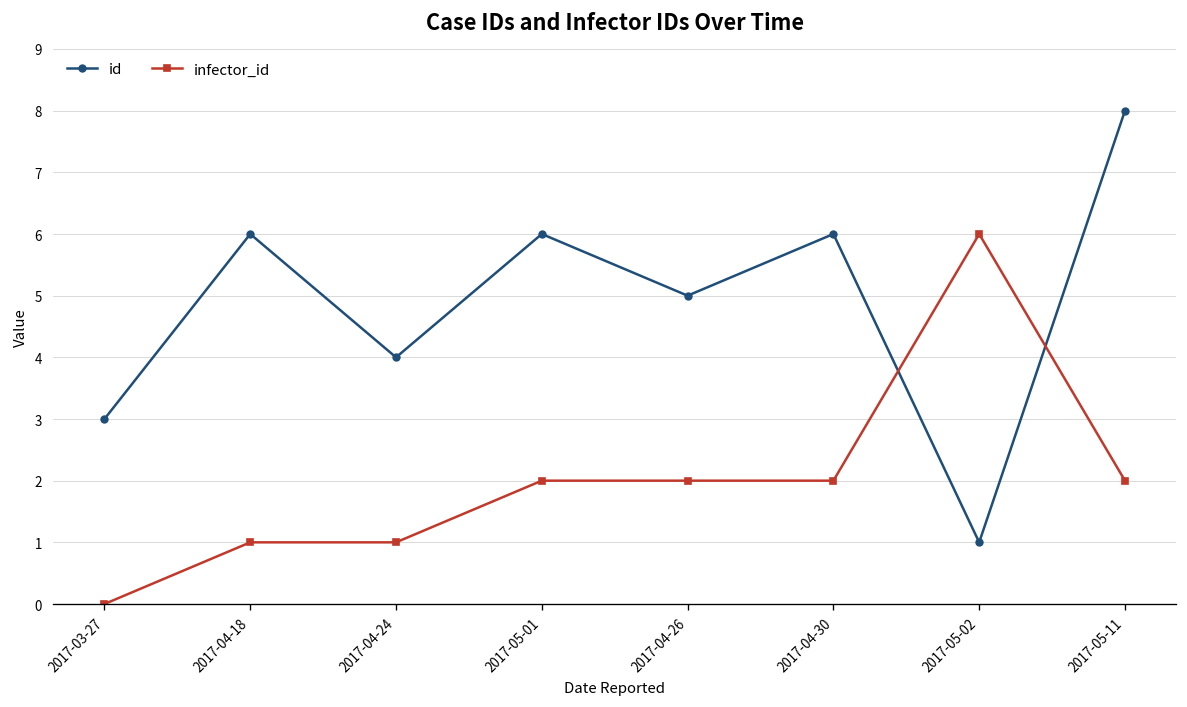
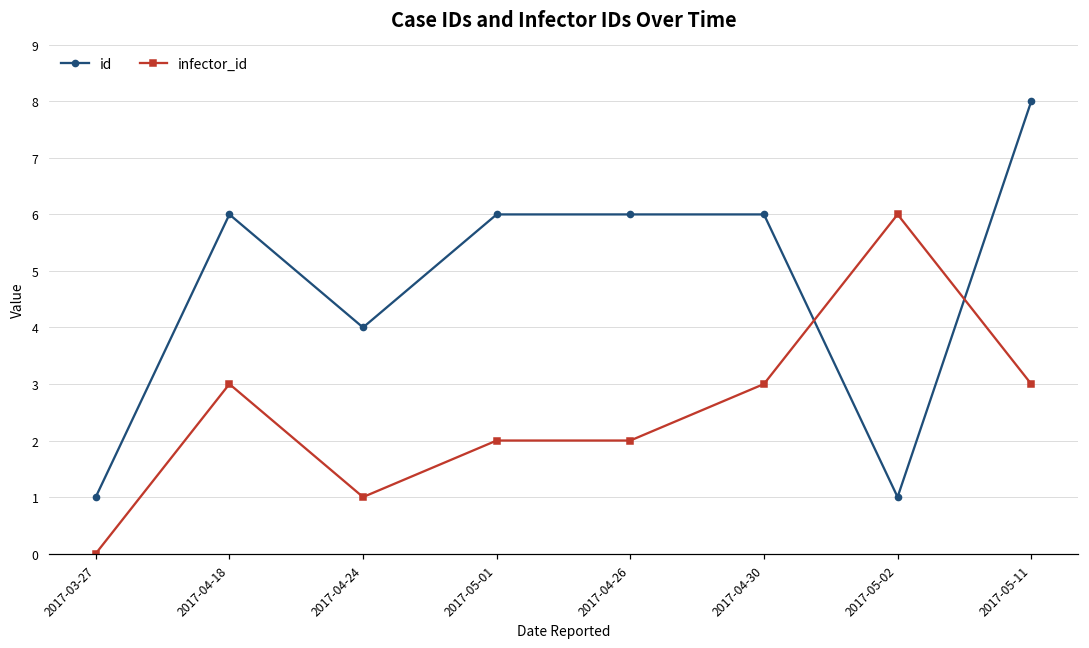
  {
    "id": {
-     "2017-03-27": 3,
+     "2017-03-27": 1,
      "2017-04-18": 6,
      "2017-04-24": 4,
      "2017-05-01": 6,
-     "2017-04-26": 5,
+     "2017-04-26": 6,
      "2017-04-30": 6,
      "2017-05-02": 1,
      "2017-05-11": 8
    },
    "infector_id": {
      "2017-03-27": 0,
-     "2017-04-18": 1,
+     "2017-04-18": 3,
      "2017-04-24": 1,
      "2017-05-01": 2,
      "2017-04-26": 2,
-     "2017-04-30": 2,
+     "2017-04-30": 3,
      "2017-05-02": 6,
-     "2017-05-11": 2
+     "2017-05-11": 3
    }
  }
